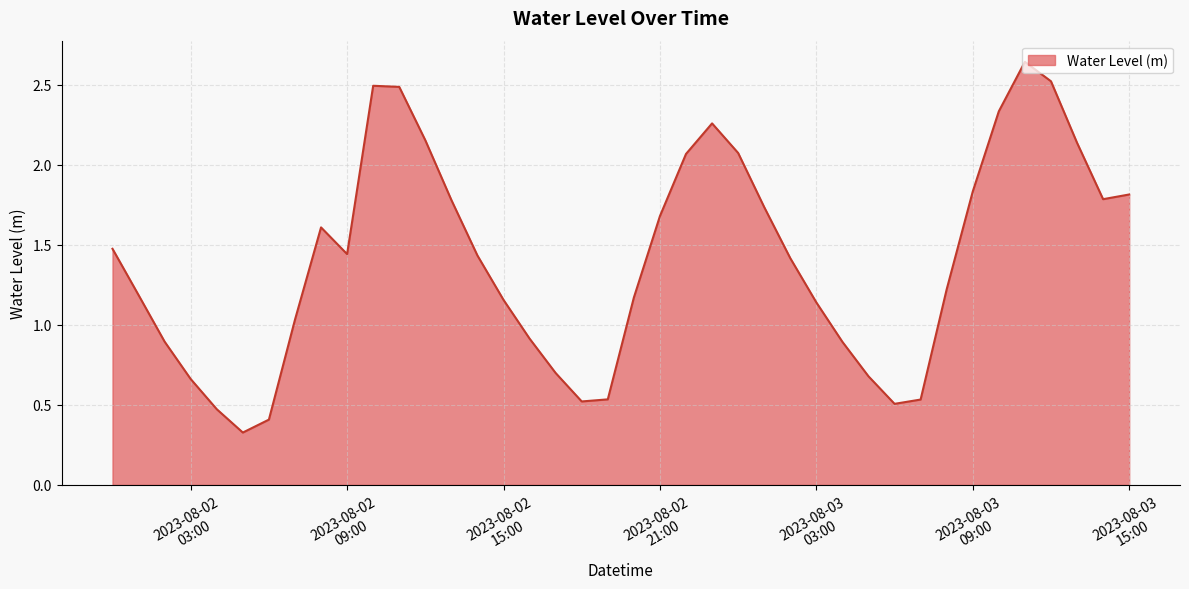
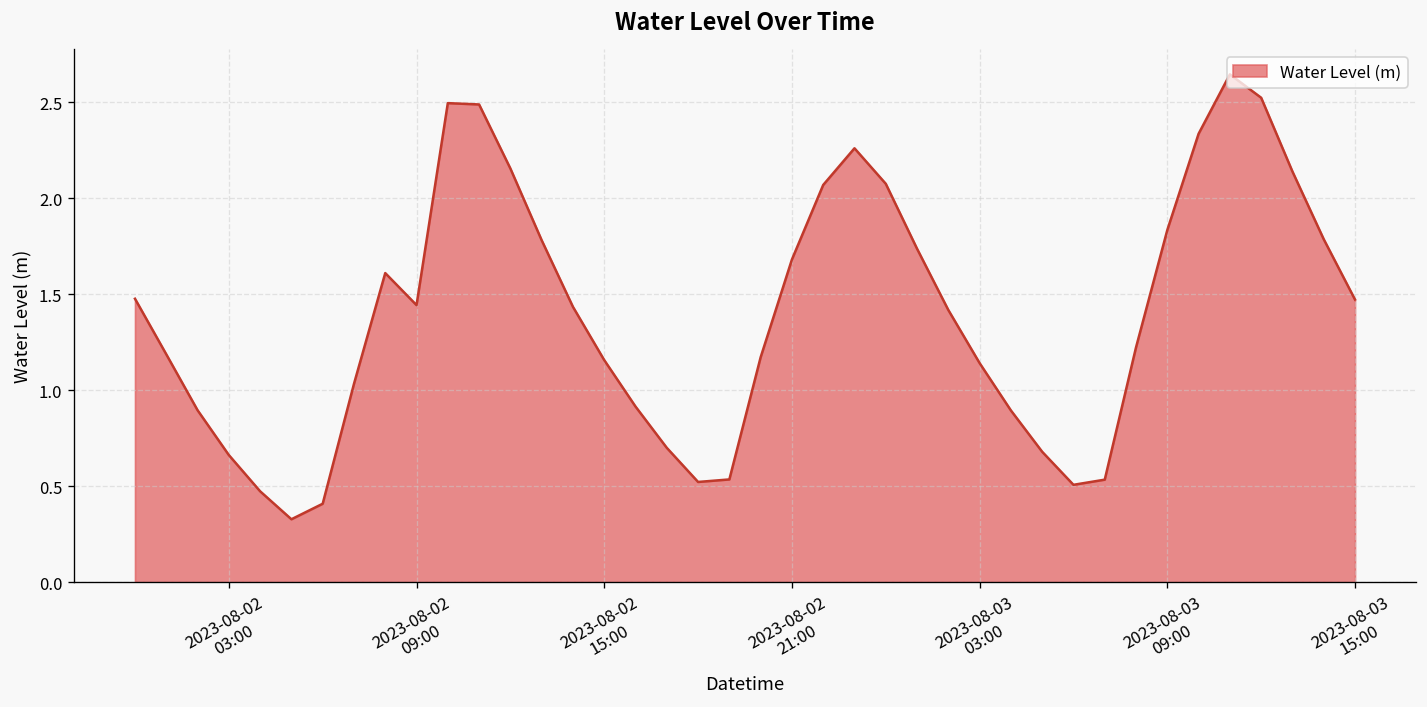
  {
    "2023-08-02 03:00": 0.66,
    "2023-08-02 09:00": 1.44,
    "2023-08-02 15:00": 1.16,
    "2023-08-02 21:00": 1.68,
    "2023-08-03 03:00": 1.14,
    "2023-08-03 09:00": 1.83,
-   "2023-08-03 15:00": 1.82
+   "2023-08-03 15:00": 1.47
  }
